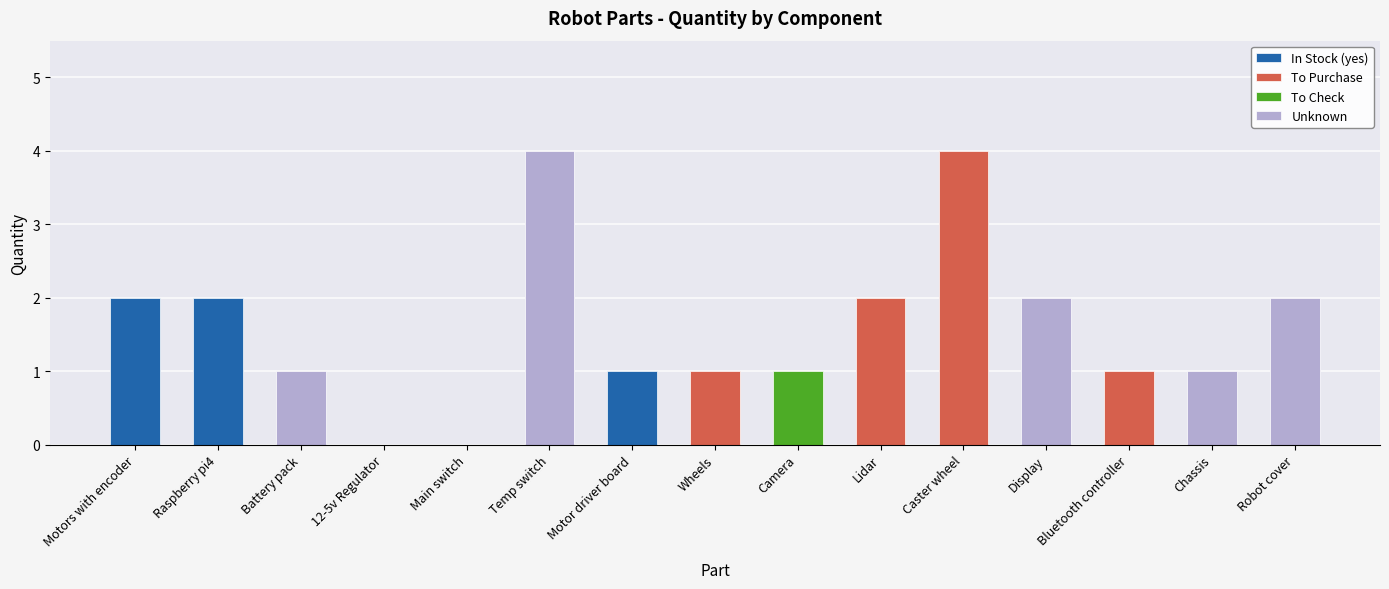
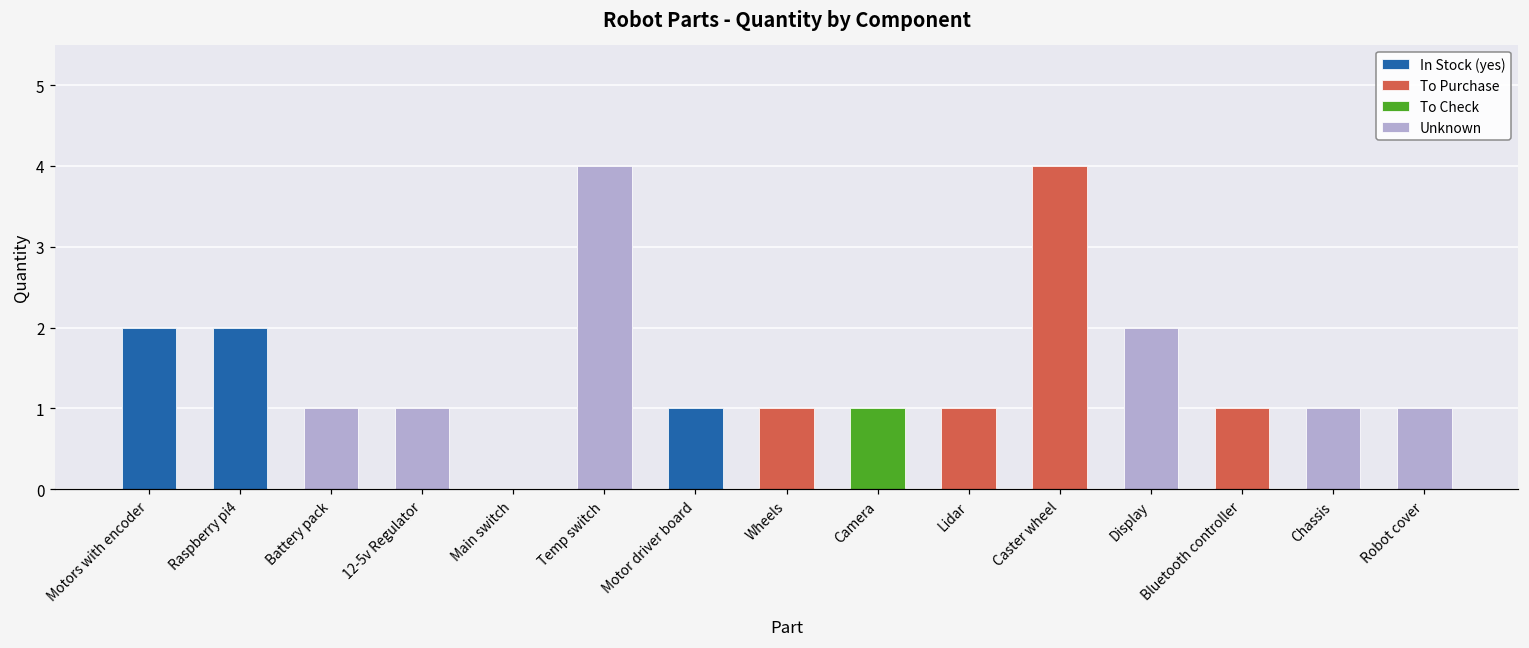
  {
    "To Purchase": {
      "Wheels": 1,
-     "Lidar": 2,
+     "Lidar": 1,
      "Caster wheel": 4,
      "Bluetooth controller": 1
    },
    "To Check": {
      "Camera": 1
    },
    "Unknown": {
      "Battery pack": 1,
-     "12-5v Regulator": 0,
+     "12-5v Regulator": 1,
      "Main switch": 0,
      "Temp switch": 4,
      "Display": 2,
      "Chassis": 1,
-     "Robot cover": 2
+     "Robot cover": 1
    }
  }
